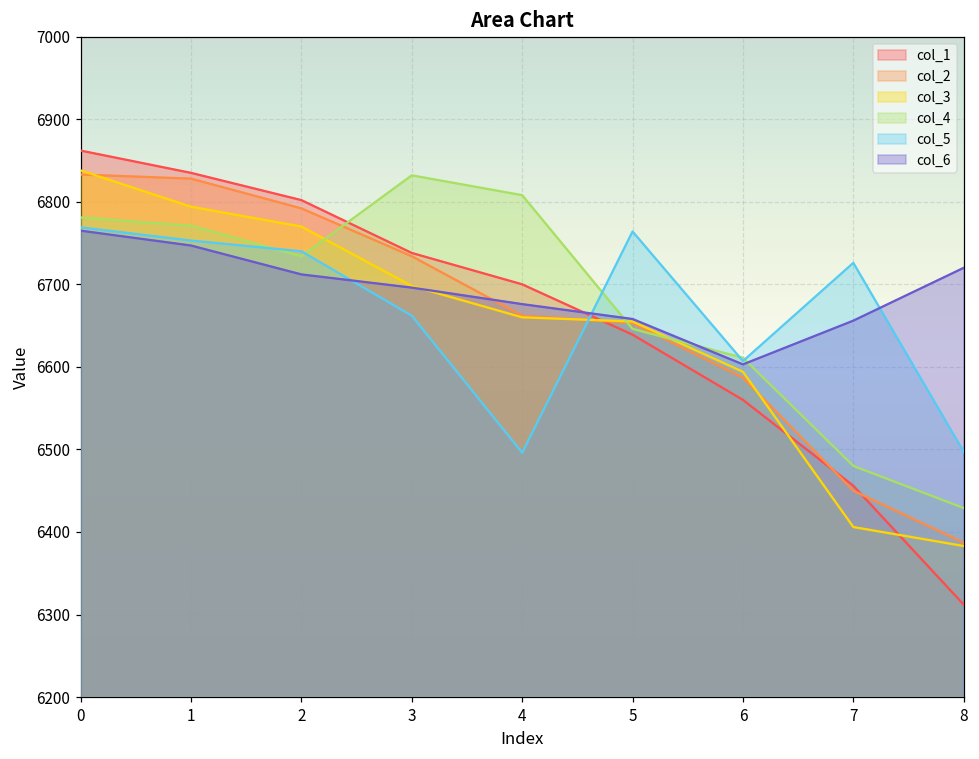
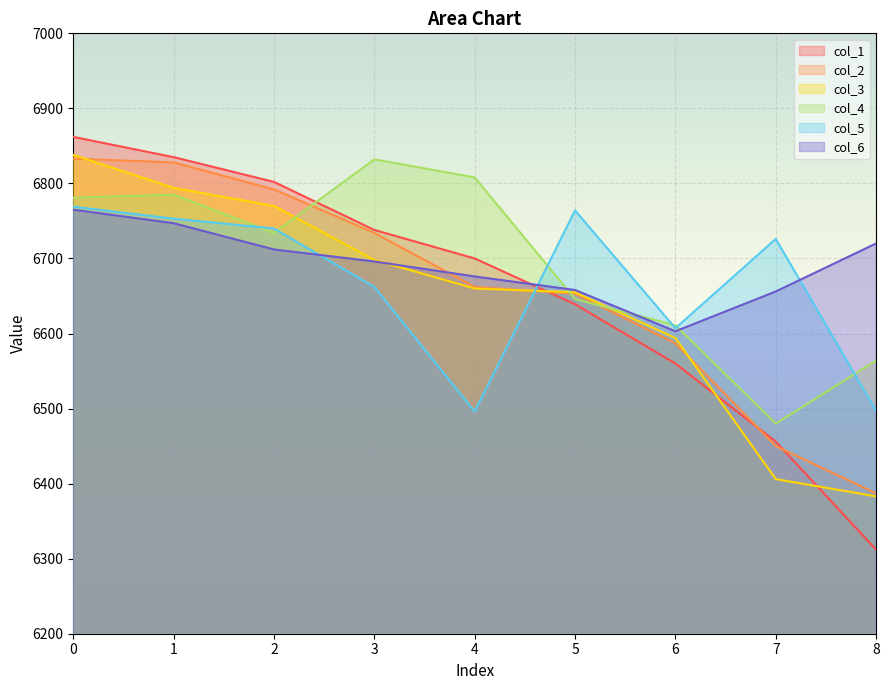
  {
    "col_4": {
      "0": 6780,
-     "1": 6770,
+     "1": 6790,
      "2": 6730,
      "3": 6830,
      "4": 6810,
      "5": 6650,
      "6": 6610,
      "7": 6480,
-     "8": 6430
+     "8": 6560
    },
    "col_5": {
      "0": 6770,
      "1": 6750,
      "2": 6740,
      "3": 6660,
      "4": 6500,
      "5": 6760,
      "6": 6610,
      "7": 6730,
      "8": 6500
    },
    "col_6": {
      "0": 6770,
      "1": 6750,
      "2": 6710,
      "4": 6680,
      "6": 6600,
      "7": 6660,
      "8": 6720
    }
  }
